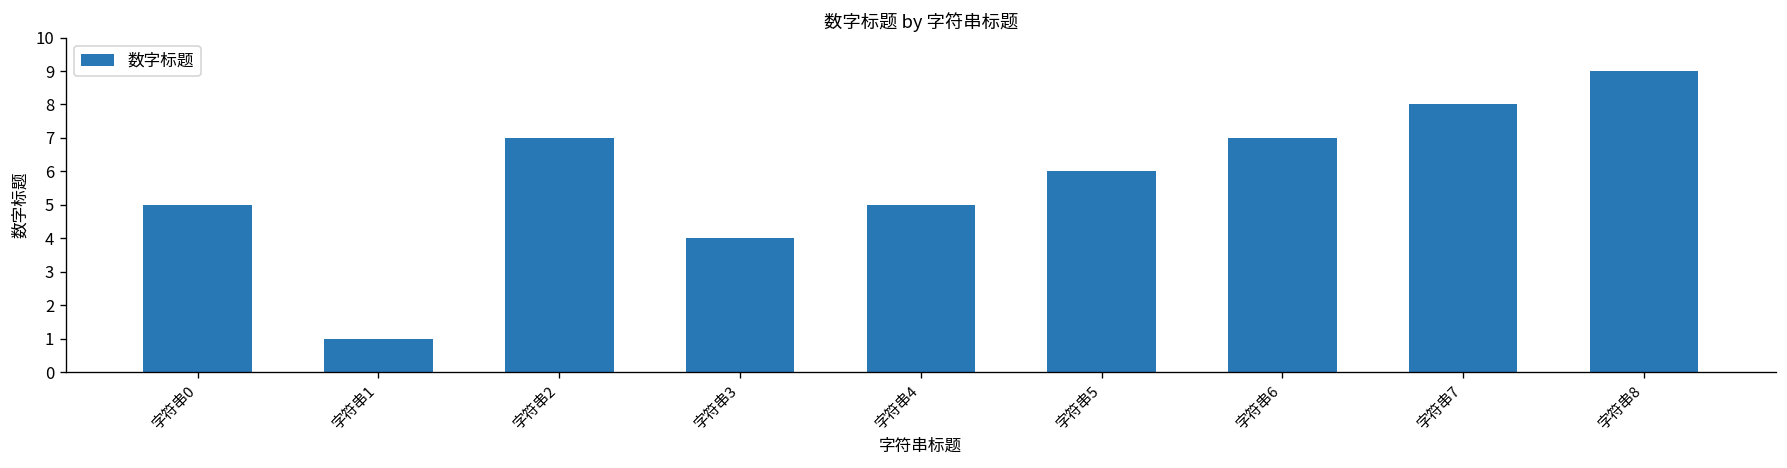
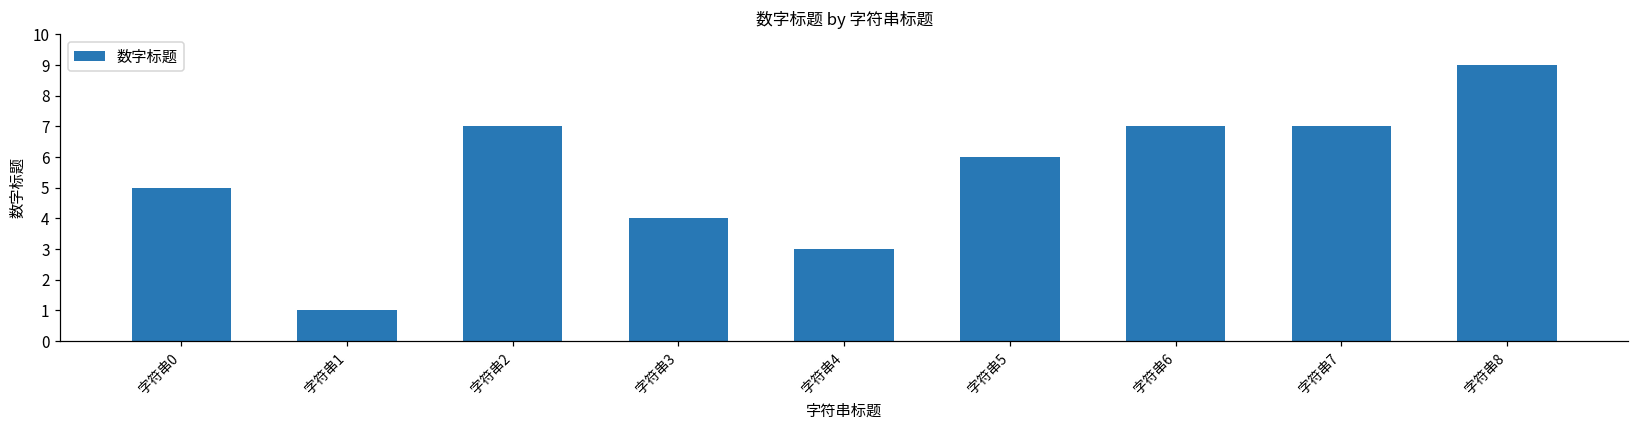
  {
    "字符串0": 5,
    "字符串1": 1,
    "字符串2": 7,
    "字符串3": 4,
-   "字符串4": 5,
+   "字符串4": 3,
    "字符串5": 6,
    "字符串6": 7,
-   "字符串7": 8,
+   "字符串7": 7,
    "字符串8": 9
  }
